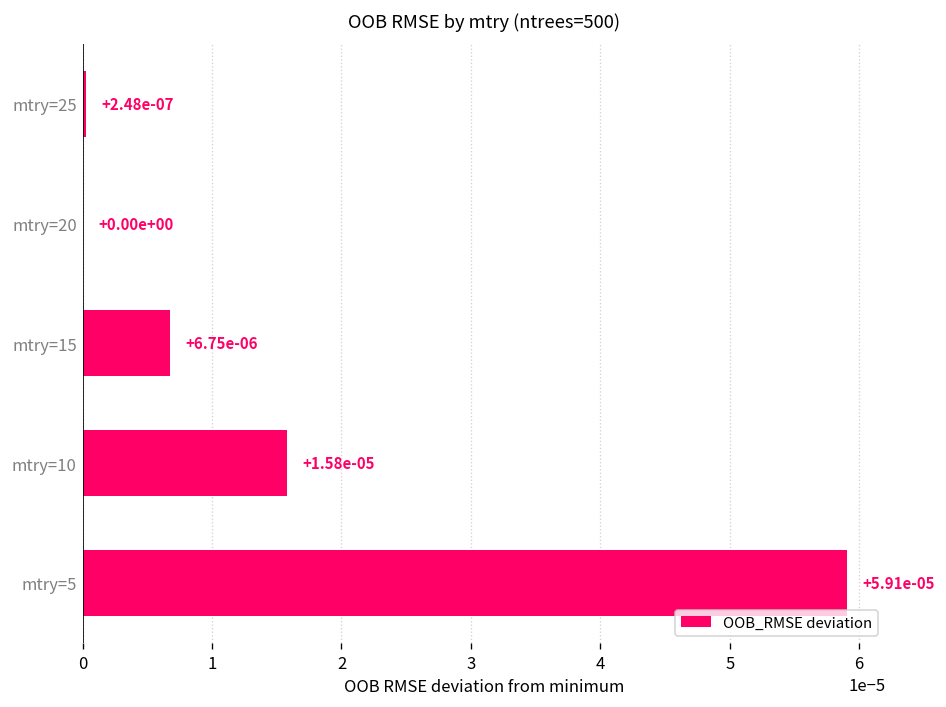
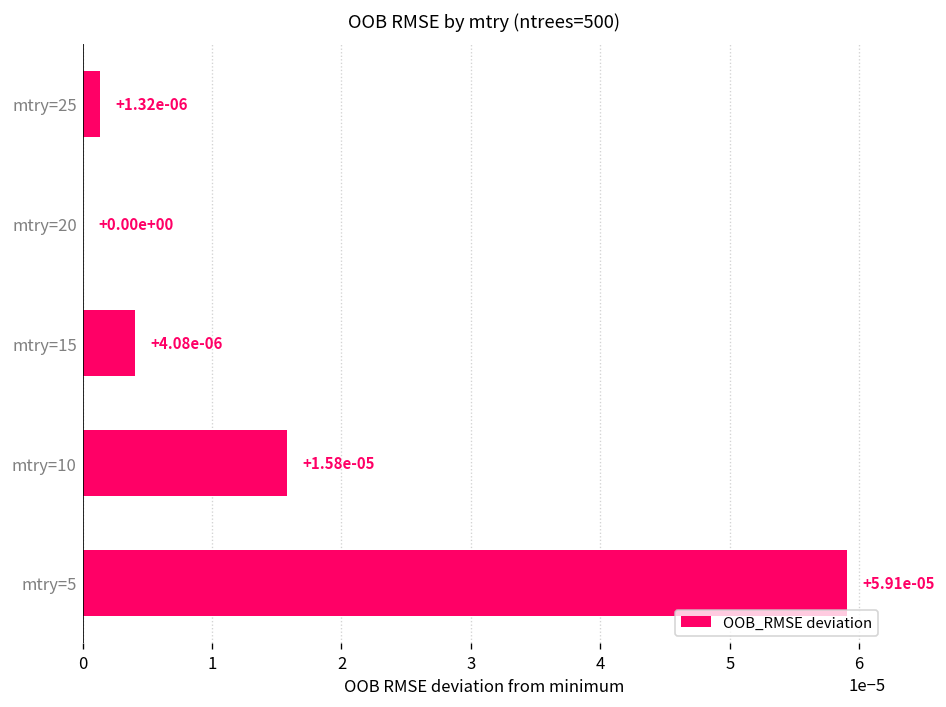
  {
-   "mtry=25": "+2.48e-07",
+   "mtry=25": "+1.32e-06",
    "mtry=20": "+0.00e+00",
-   "mtry=15": "+6.75e-06",
+   "mtry=15": "+4.08e-06",
    "mtry=10": "+1.58e-05",
    "mtry=5": "+5.91e-05"
  }
